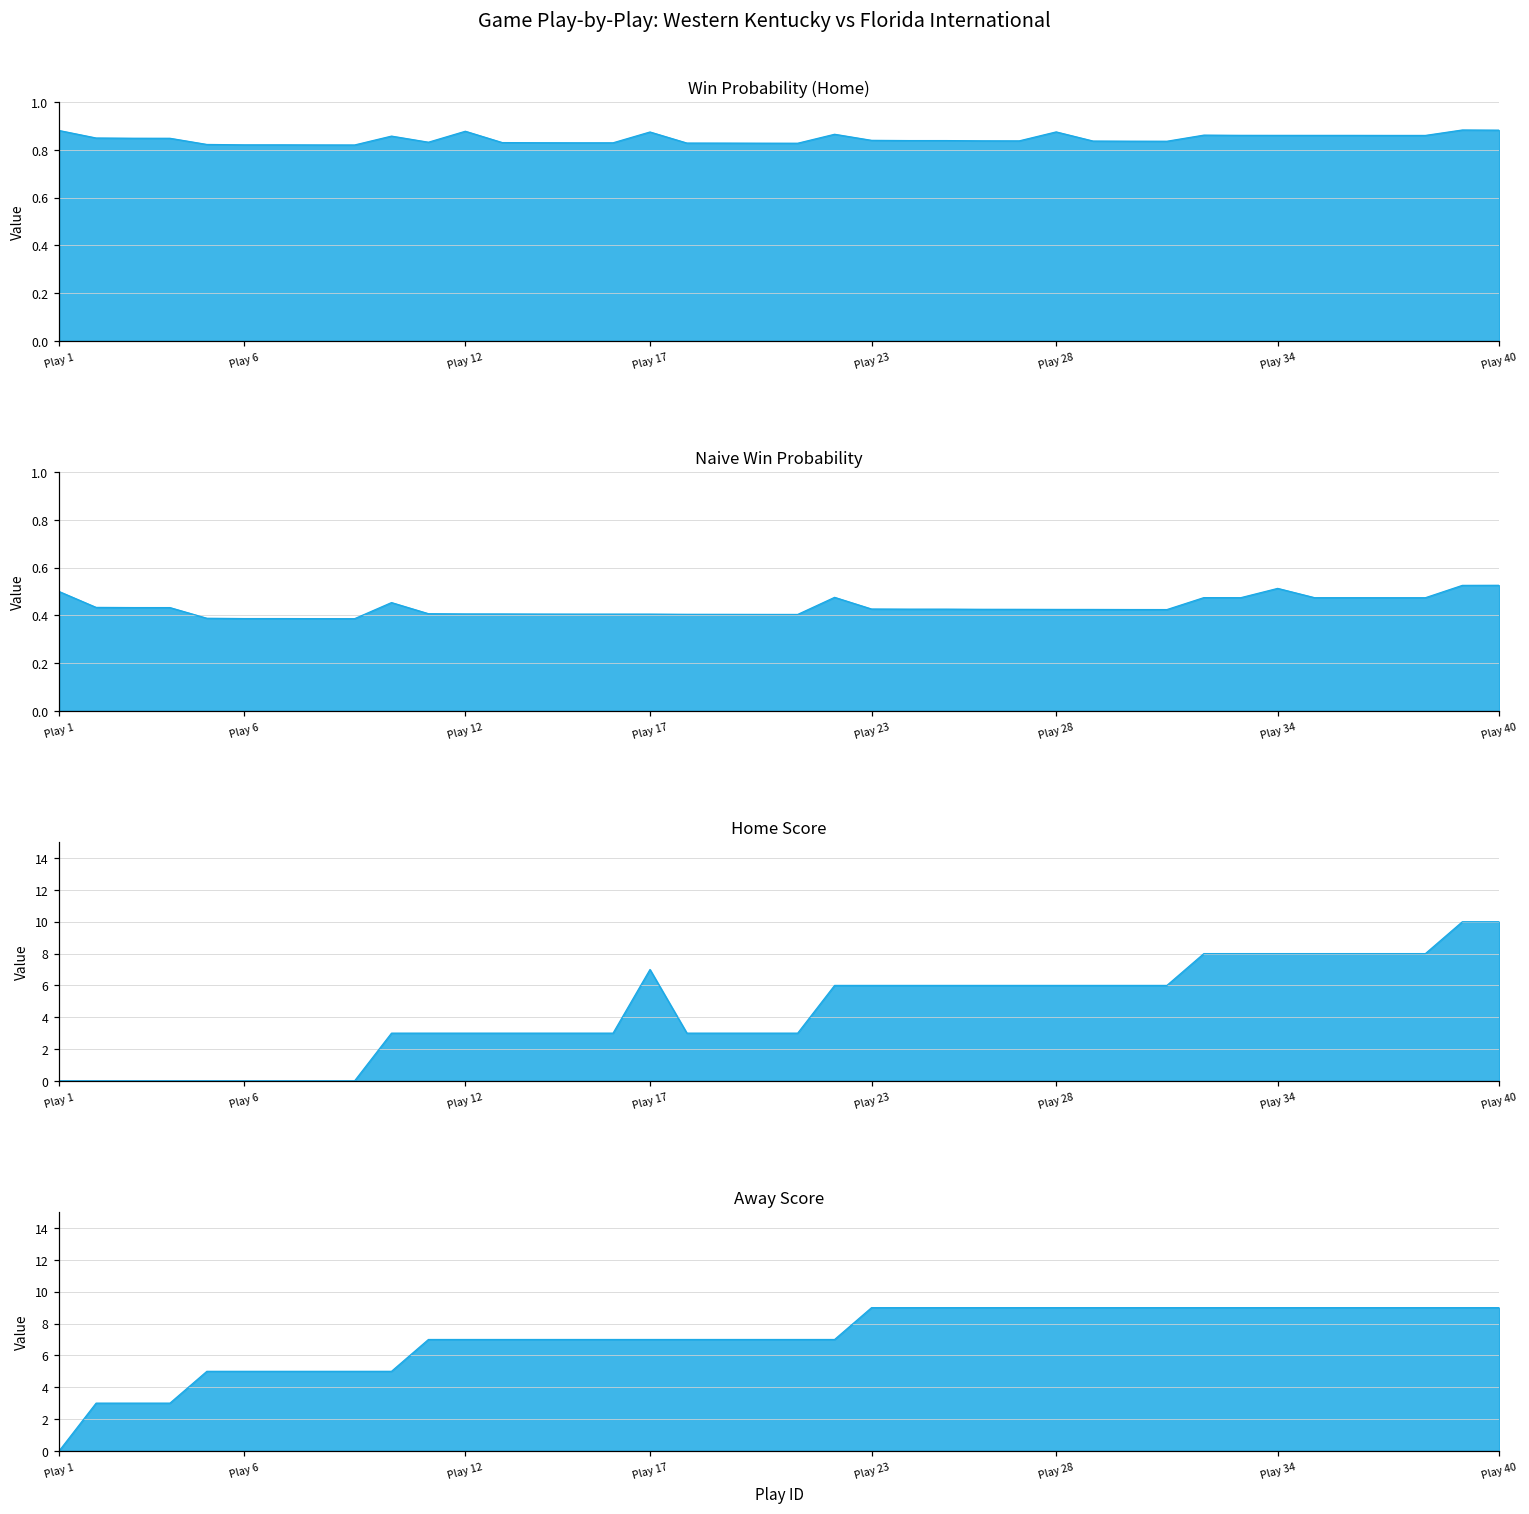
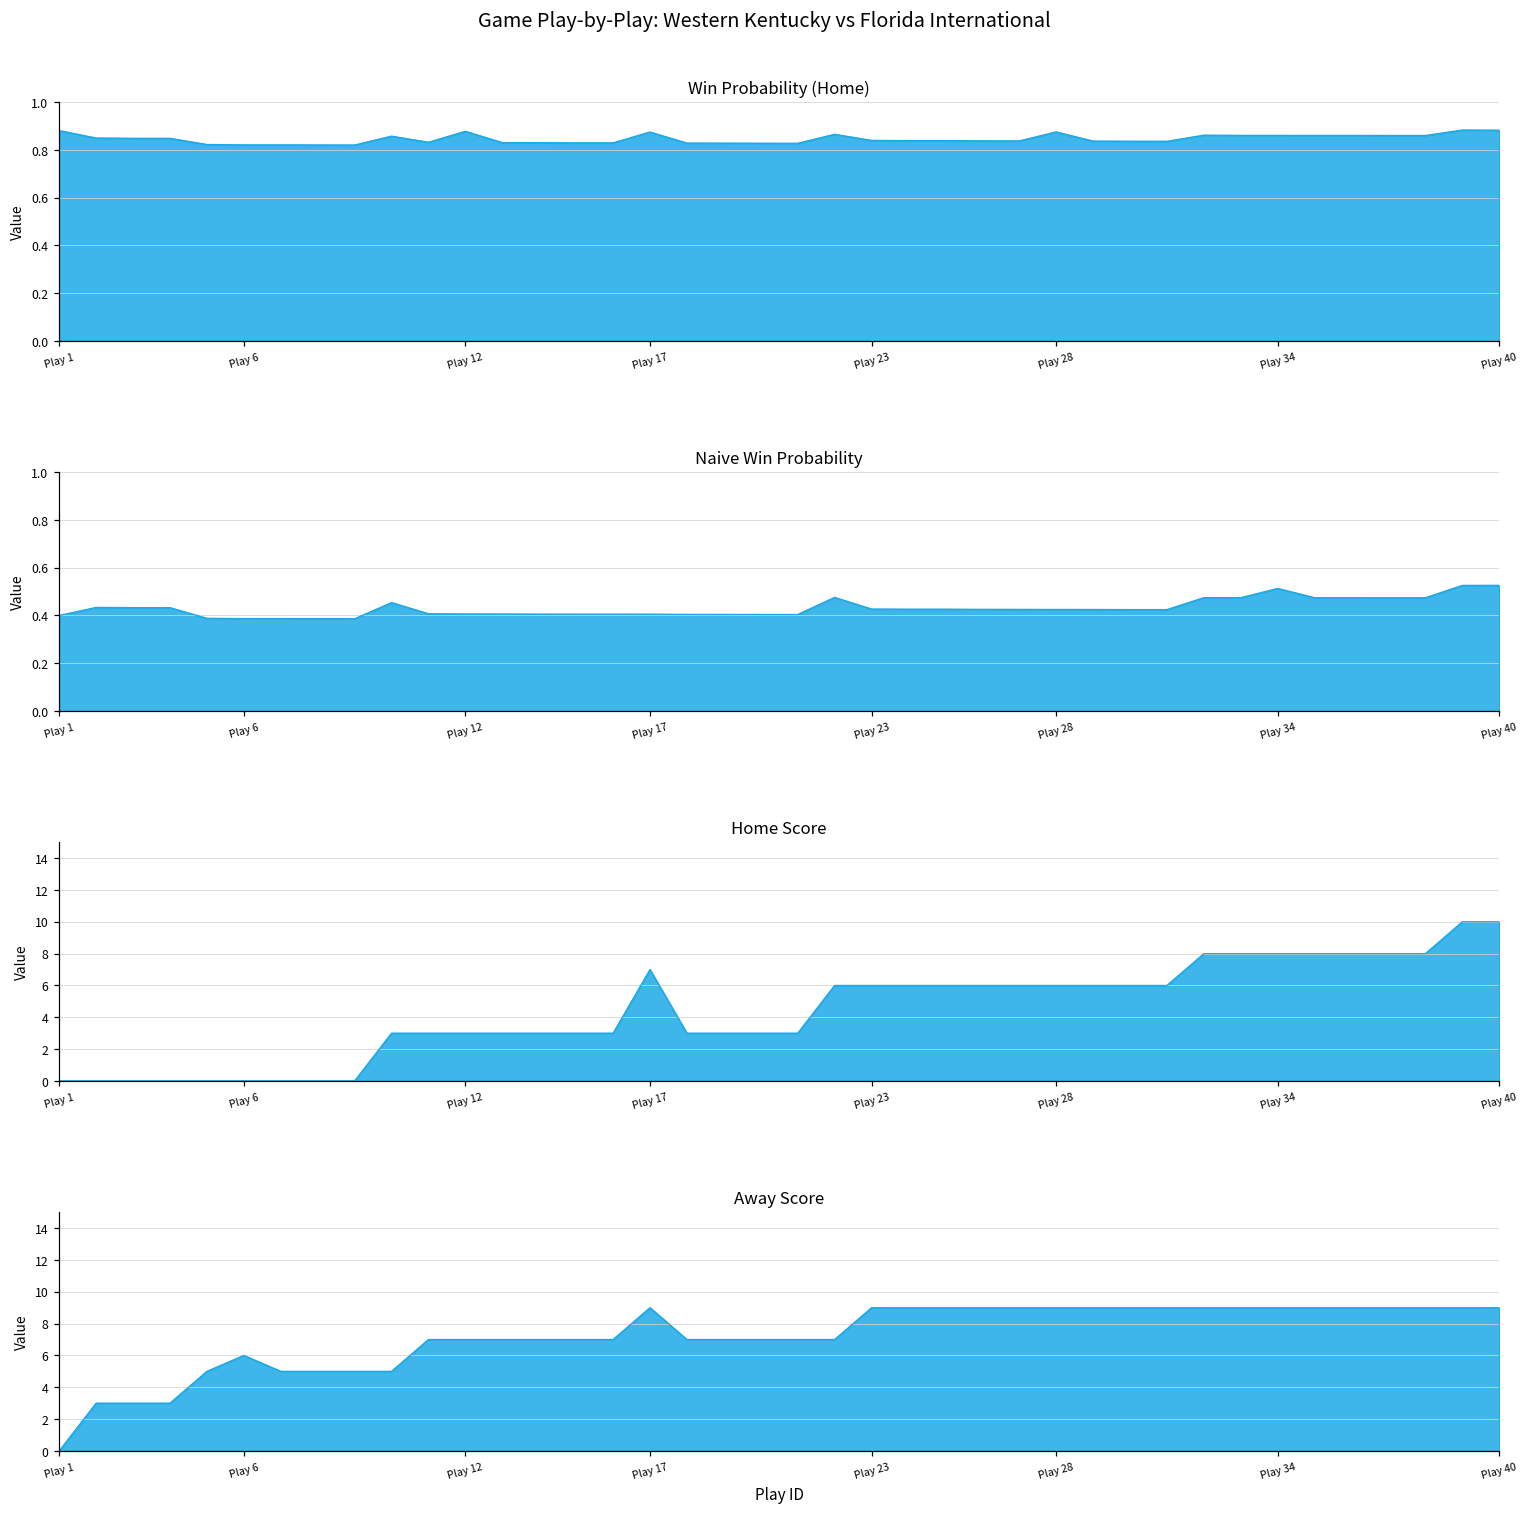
  {
    "Win Probability (Home)": {
      "Play 1": 0.88,
      "Play 6": 0.82,
      "Play 12": 0.88,
      "Play 17": 0.88,
      "Play 23": 0.84,
      "Play 28": 0.88,
      "Play 34": 0.86,
      "Play 40": 0.88
    },
    "Naive Win Probability": {
-     "Play 1": 0.5,
+     "Play 1": 0.4,
      "Play 6": 0.39,
      "Play 12": 0.4,
      "Play 17": 0.4,
      "Play 23": 0.43,
      "Play 28": 0.43,
      "Play 34": 0.51,
      "Play 40": 0.53
    },
    "Home Score": {
      "Play 1": 0.0,
      "Play 6": 0.0,
      "Play 12": 3.0,
      "Play 17": 7.0,
      "Play 23": 6.0,
      "Play 28": 6.0,
      "Play 34": 8.0,
      "Play 40": 10.0
    },
    "Away Score": {
      "Play 1": 0,
-     "Play 6": 5,
+     "Play 6": 6,
      "Play 12": 7,
-     "Play 17": 7,
+     "Play 17": 9,
      "Play 23": 9,
      "Play 28": 9,
      "Play 34": 9,
      "Play 40": 9
    }
  }
